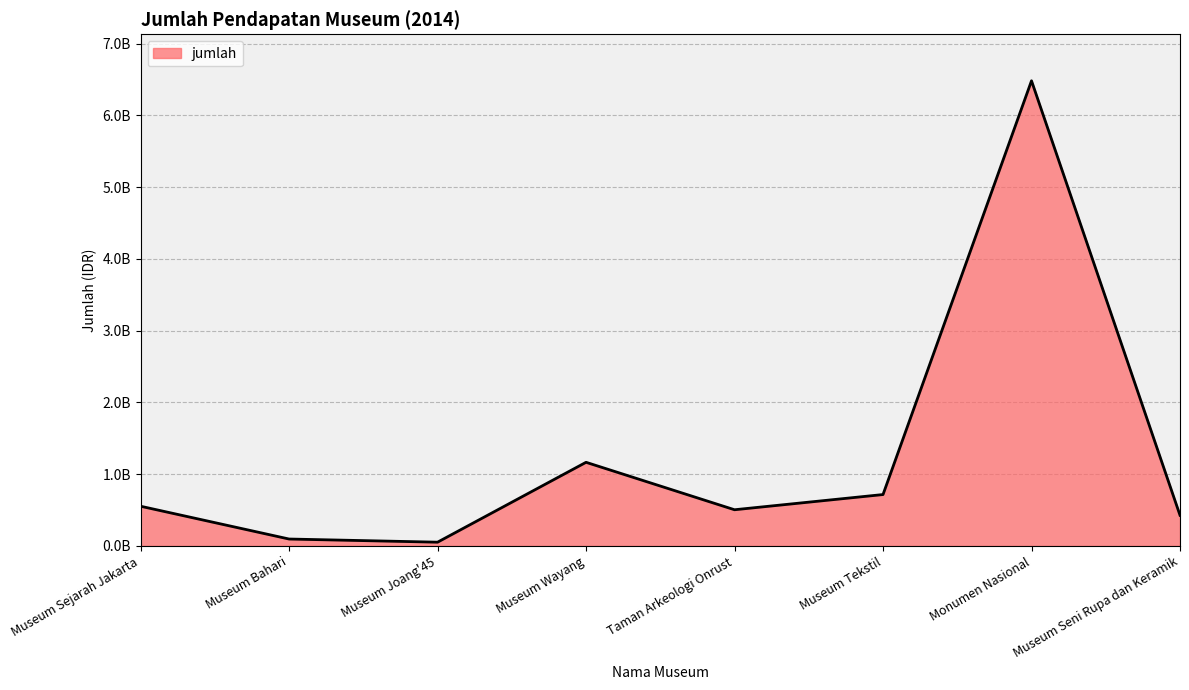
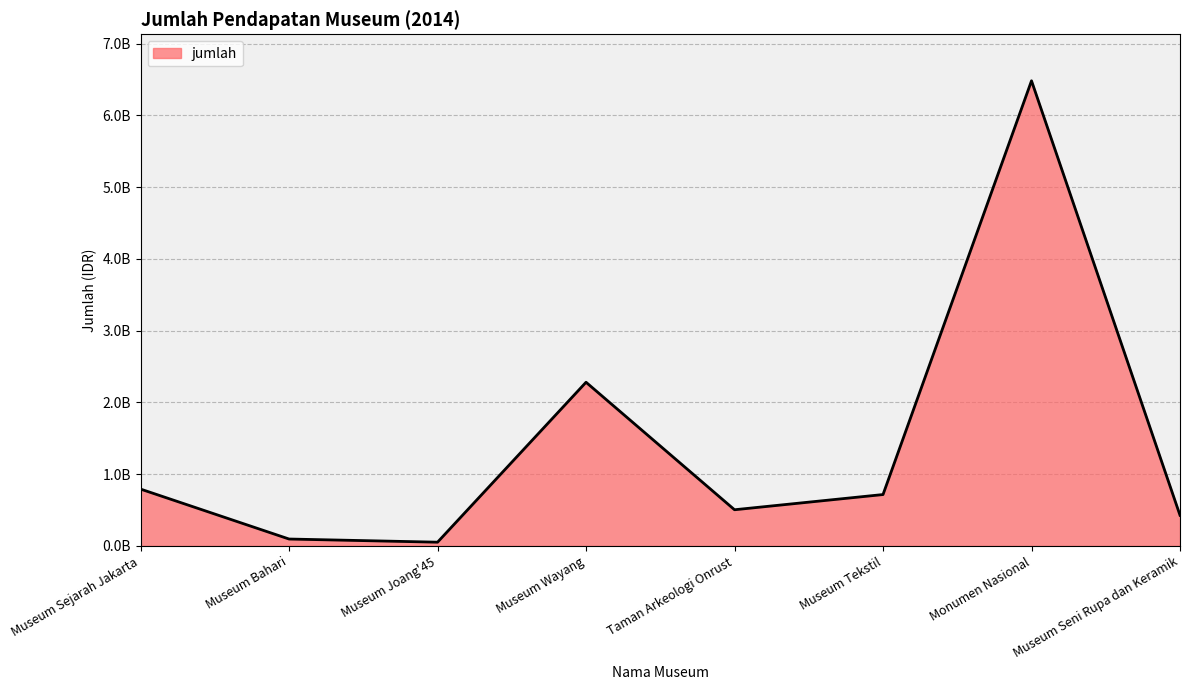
  {
-   "Museum Sejarah Jakarta": 600000000,
+   "Museum Sejarah Jakarta": 800000000,
    "Museum Bahari": 100000000,
    "Museum Joang'45": 100000000,
-   "Museum Wayang": 1200000000,
+   "Museum Wayang": 2300000000,
    "Taman Arkeologi Onrust": 500000000,
    "Museum Tekstil": 700000000,
    "Monumen Nasional": 6500000000,
    "Museum Seni Rupa dan Keramik": 400000000
  }
